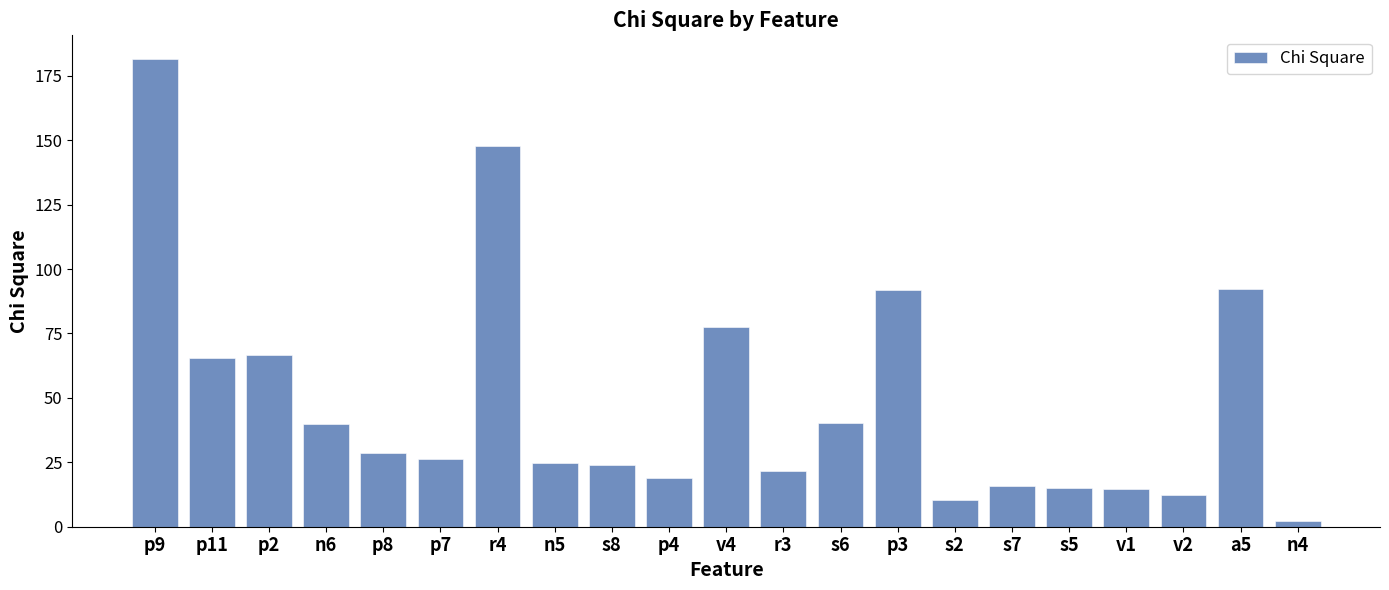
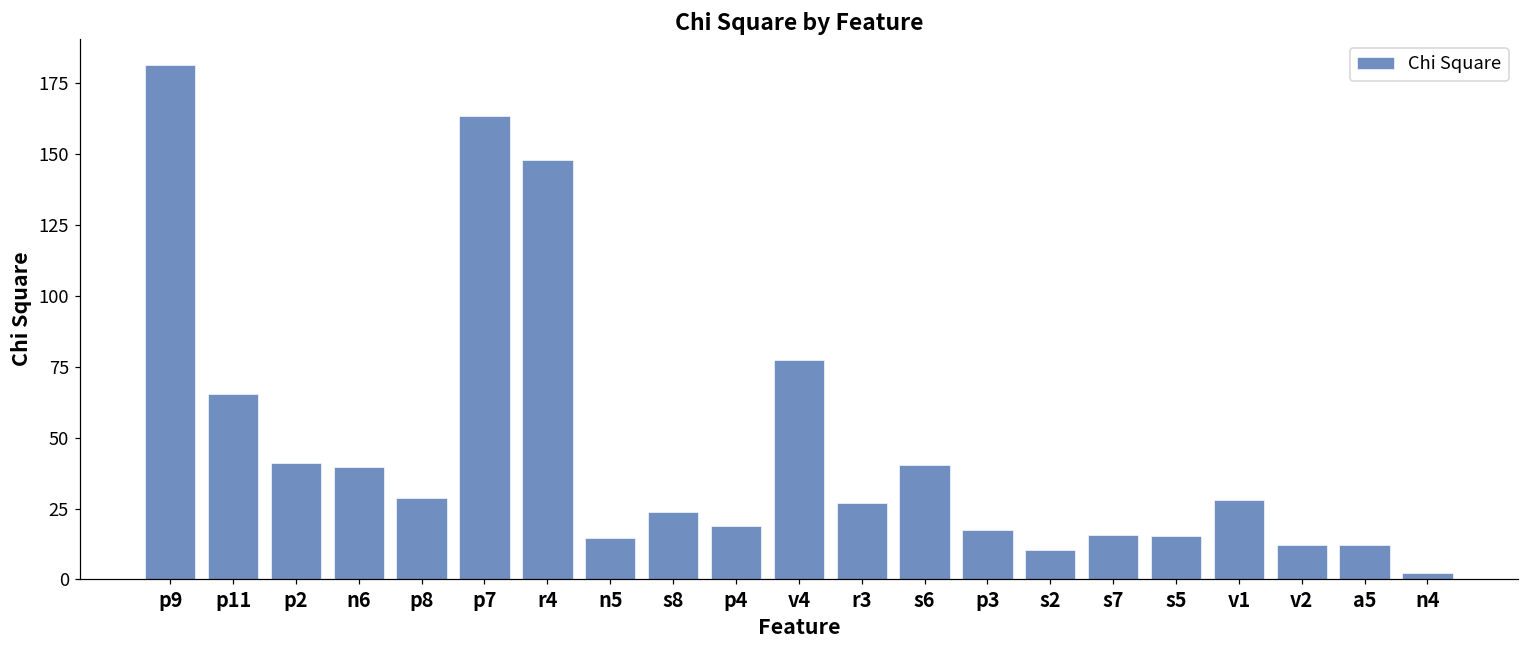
  {
    "p9": 182,
    "p11": 65,
-   "p2": 67,
+   "p2": 41,
    "n6": 40,
    "p8": 29,
-   "p7": 26,
+   "p7": 164,
    "r4": 148,
-   "n5": 25,
+   "n5": 15,
    "s8": 24,
    "p4": 19,
    "v4": 78,
-   "r3": 22,
+   "r3": 27,
    "s6": 40,
-   "p3": 92,
+   "p3": 17,
    "s2": 10,
    "s7": 16,
    "s5": 15,
-   "v1": 15,
+   "v1": 28,
    "v2": 12,
-   "a5": 92,
+   "a5": 12,
    "n4": 2
  }
